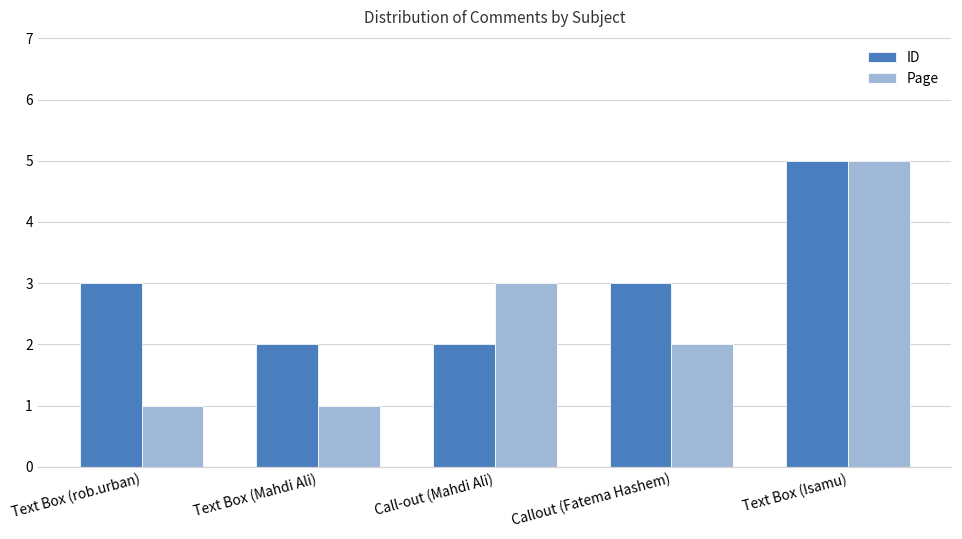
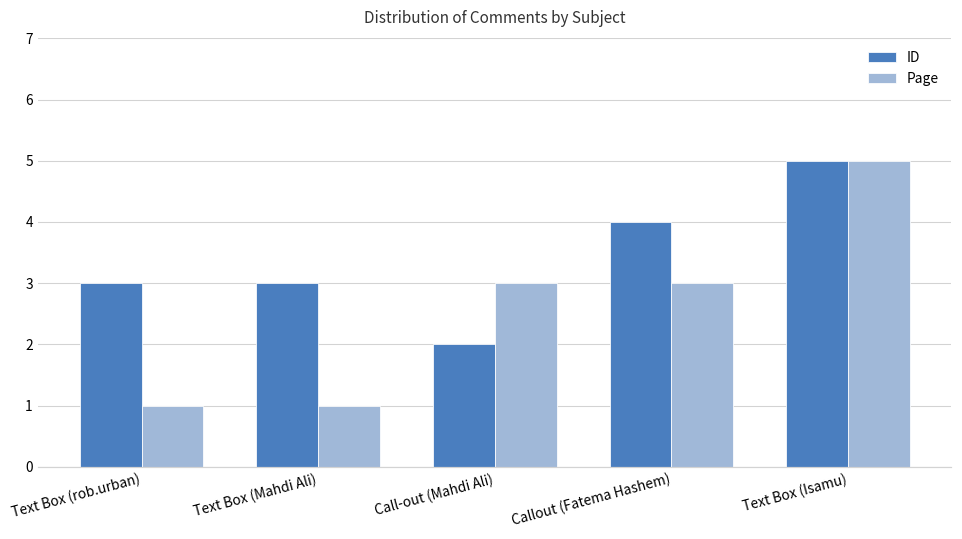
  {
    "ID": {
      "Text Box (rob.urban)": 3,
-     "Text Box (Mahdi Ali)": 2,
+     "Text Box (Mahdi Ali)": 3,
      "Call-out (Mahdi Ali)": 2,
-     "Callout (Fatema Hashem)": 3,
+     "Callout (Fatema Hashem)": 4,
      "Text Box (Isamu)": 5
    },
    "Page": {
      "Text Box (rob.urban)": 1,
      "Text Box (Mahdi Ali)": 1,
      "Call-out (Mahdi Ali)": 3,
-     "Callout (Fatema Hashem)": 2,
+     "Callout (Fatema Hashem)": 3,
      "Text Box (Isamu)": 5
    }
  }
